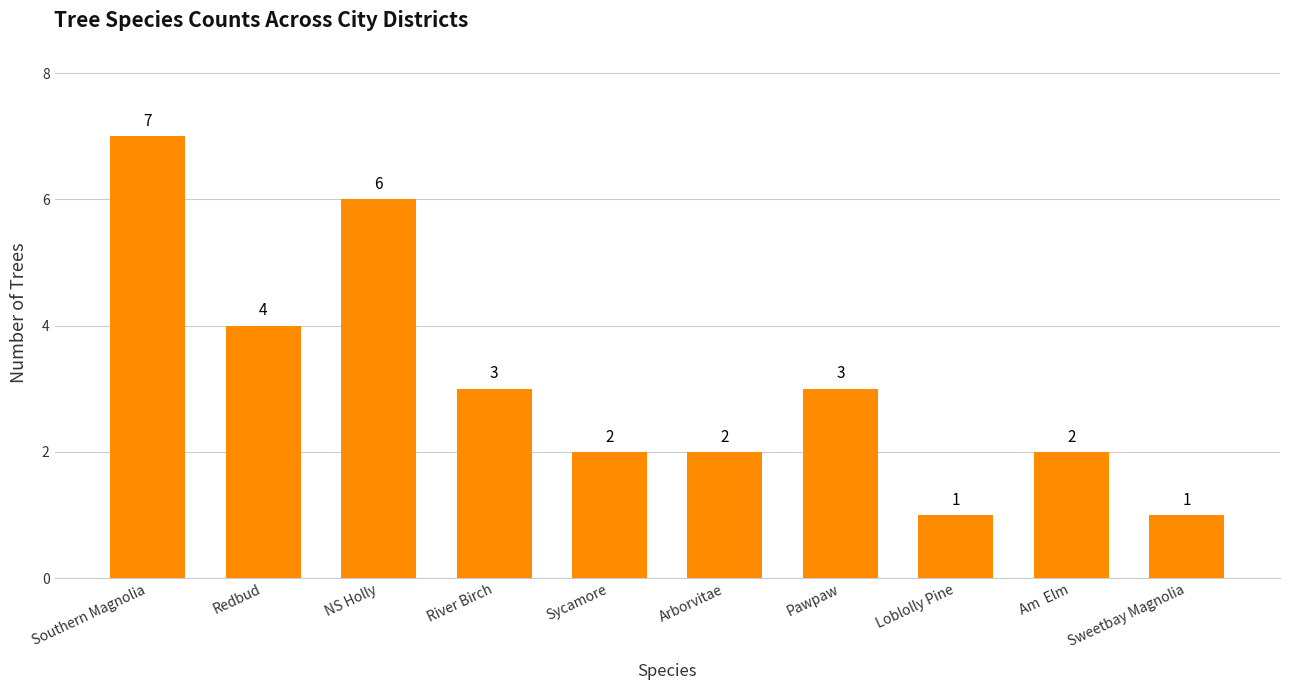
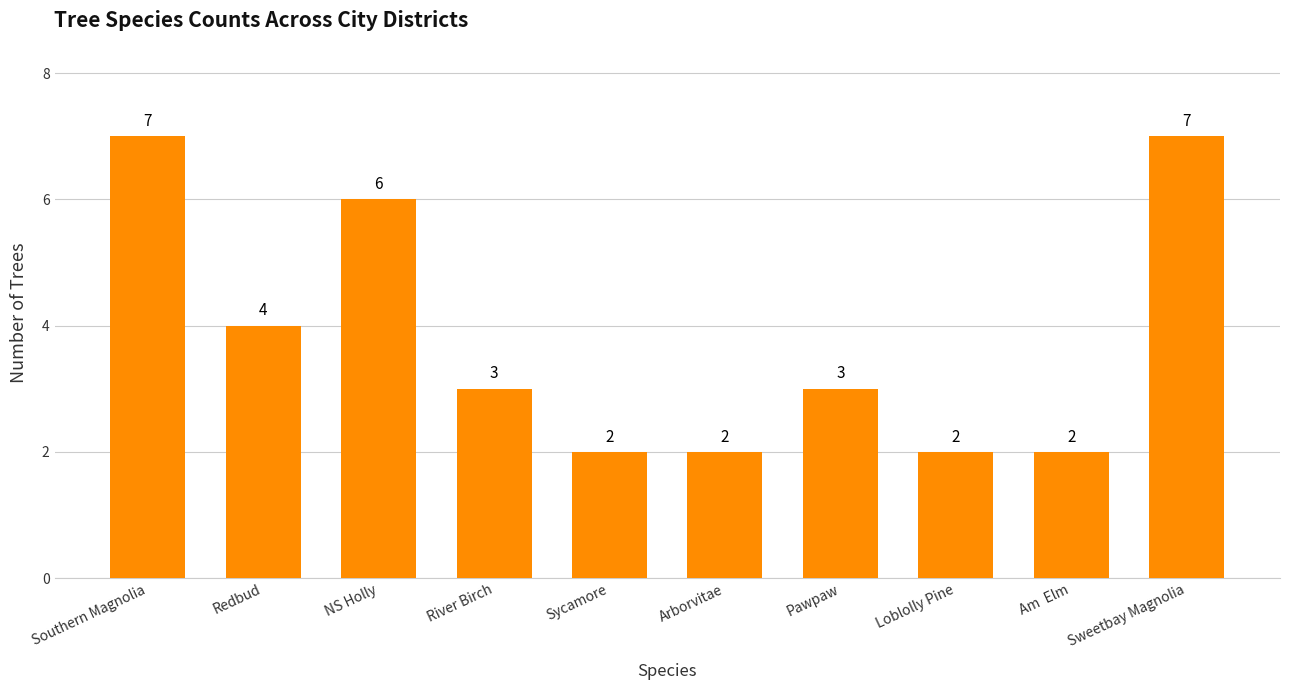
  {
    "Southern Magnolia": 7,
    "Redbud": 4,
    "NS Holly": 6,
    "River Birch": 3,
    "Sycamore": 2,
    "Arborvitae": 2,
    "Pawpaw": 3,
-   "Loblolly Pine": 1,
+   "Loblolly Pine": 2,
    "Am Elm": 2,
-   "Sweetbay Magnolia": 1
+   "Sweetbay Magnolia": 7
  }
